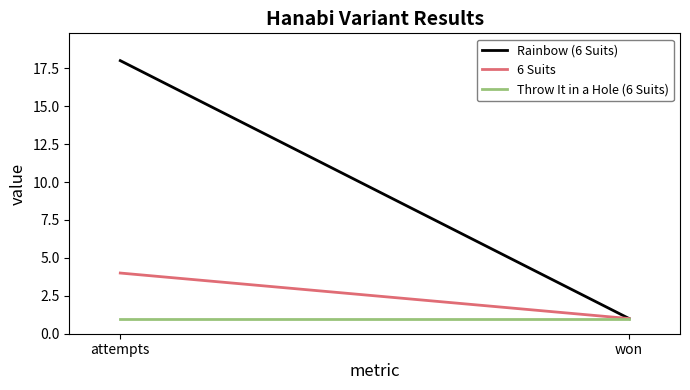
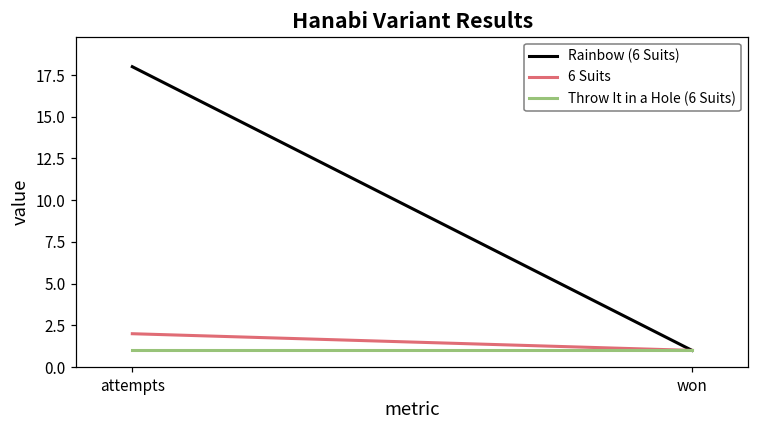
  {
    "Rainbow (6 Suits)": {
      "attempts": 18
    },
    "6 Suits": {
-     "attempts": 4
+     "attempts": 2
    },
    "Throw It in a Hole (6 Suits)": {
      "attempts": 1
    }
  }
